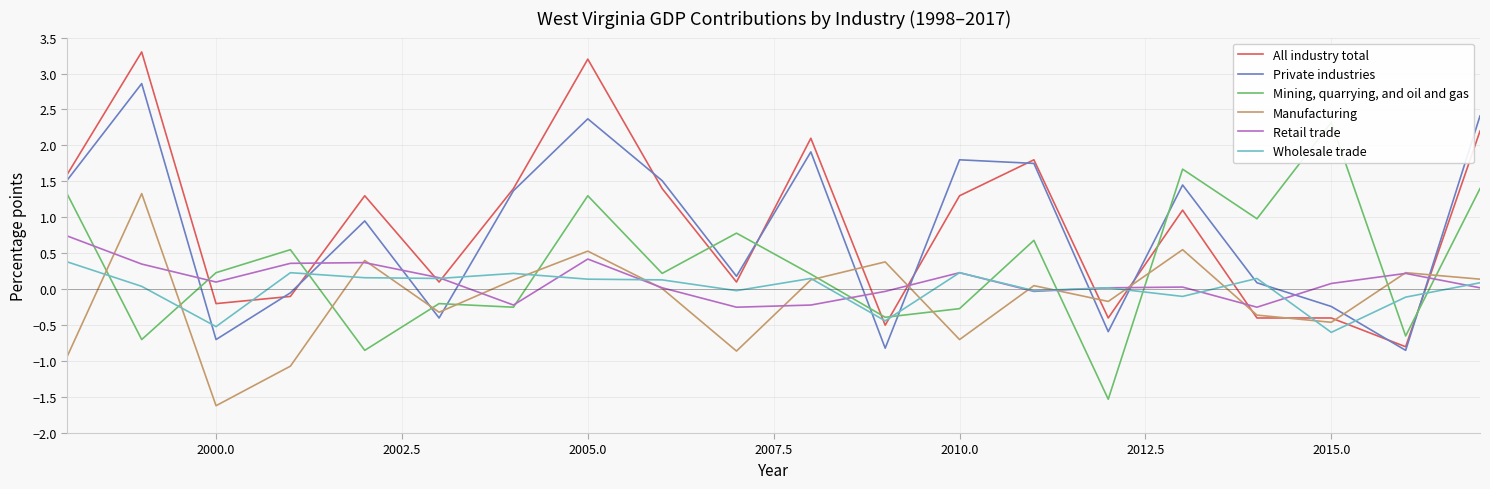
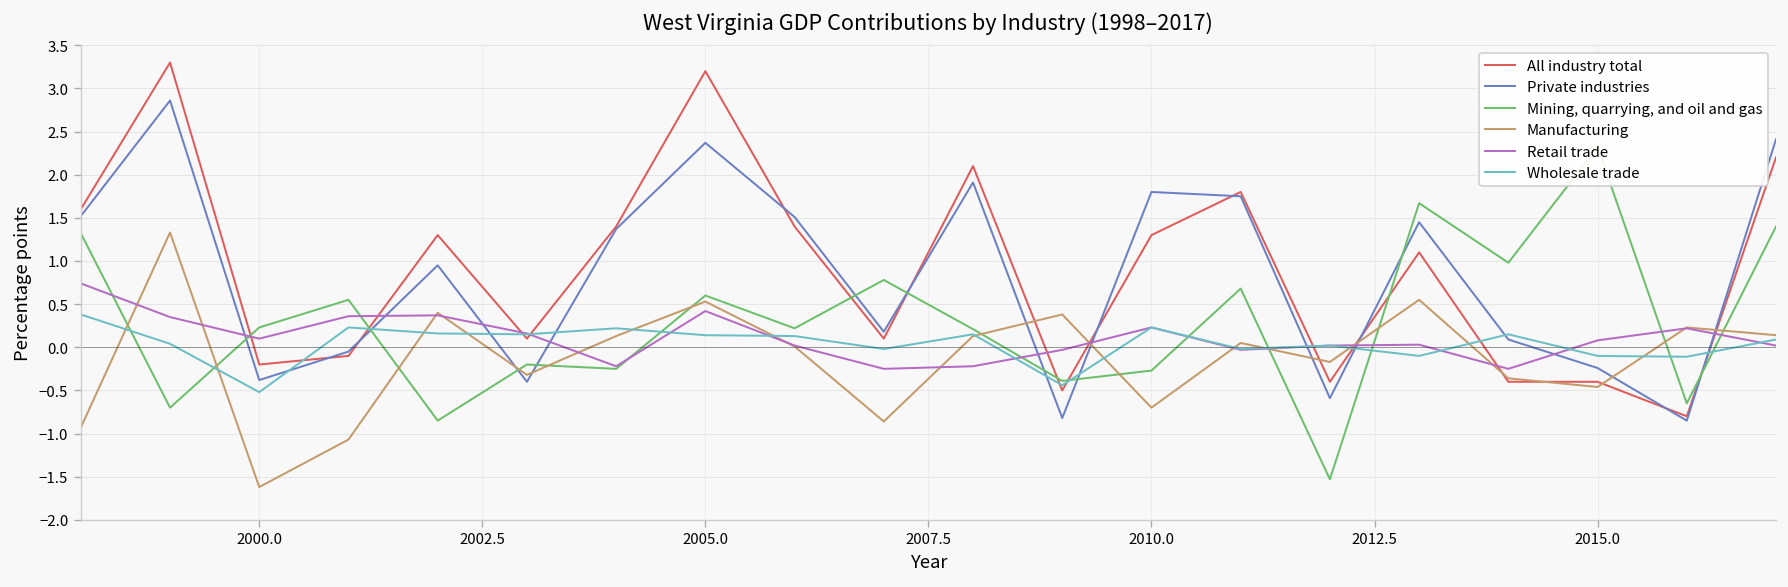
  {
    "All industry total": {
      "2000.0": -0.2,
      "2005.0": 3.2,
      "2010.0": 1.3,
      "2015.0": -0.4
    },
    "Private industries": {
-     "2000.0": -0.7,
+     "2000.0": -0.4,
      "2005.0": 2.4,
      "2010.0": 1.8,
      "2015.0": -0.2
    },
    "Mining, quarrying, and oil and gas": {
      "2000.0": 0.2,
-     "2005.0": 1.3,
+     "2005.0": 0.6,
      "2010.0": -0.3
    },
    "Manufacturing": {
      "2000.0": -1.6,
      "2005.0": 0.5,
      "2010.0": -0.7,
      "2015.0": -0.5
    },
    "Retail trade": {
      "2000.0": 0.1,
      "2005.0": 0.4,
      "2015.0": 0.1
    },
    "Wholesale trade": {
      "2000.0": -0.5,
      "2005.0": 0.1,
-     "2015.0": -0.6
+     "2015.0": -0.1
    }
  }
